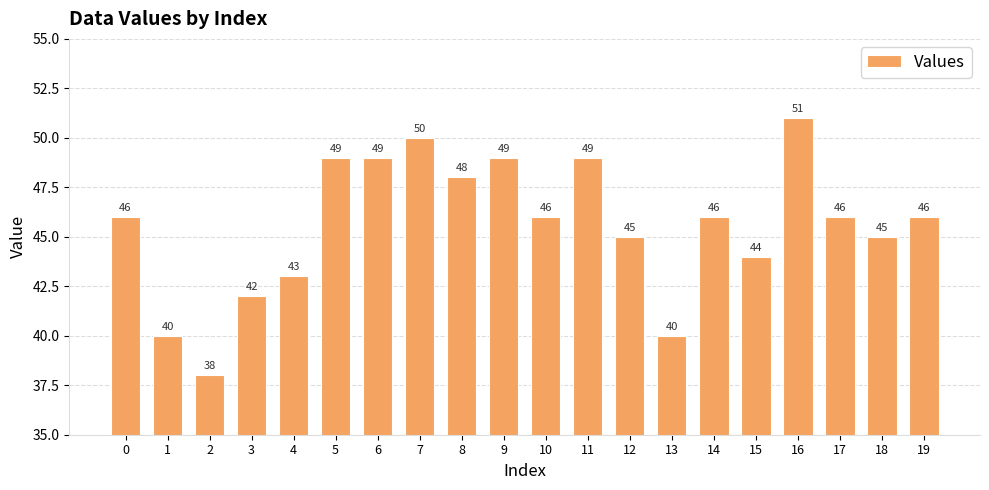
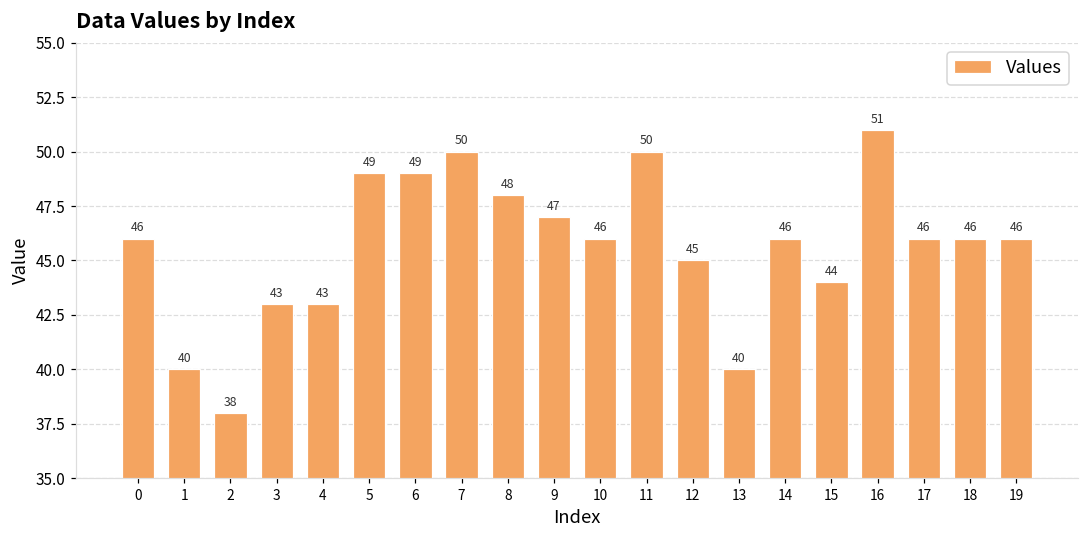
  {
    "0": 46,
    "1": 40,
    "2": 38,
-   "3": 42,
+   "3": 43,
    "4": 43,
    "5": 49,
    "6": 49,
    "7": 50,
    "8": 48,
-   "9": 49,
+   "9": 47,
    "10": 46,
-   "11": 49,
+   "11": 50,
    "12": 45,
    "13": 40,
    "14": 46,
    "15": 44,
    "16": 51,
    "17": 46,
-   "18": 45,
+   "18": 46,
    "19": 46
  }
